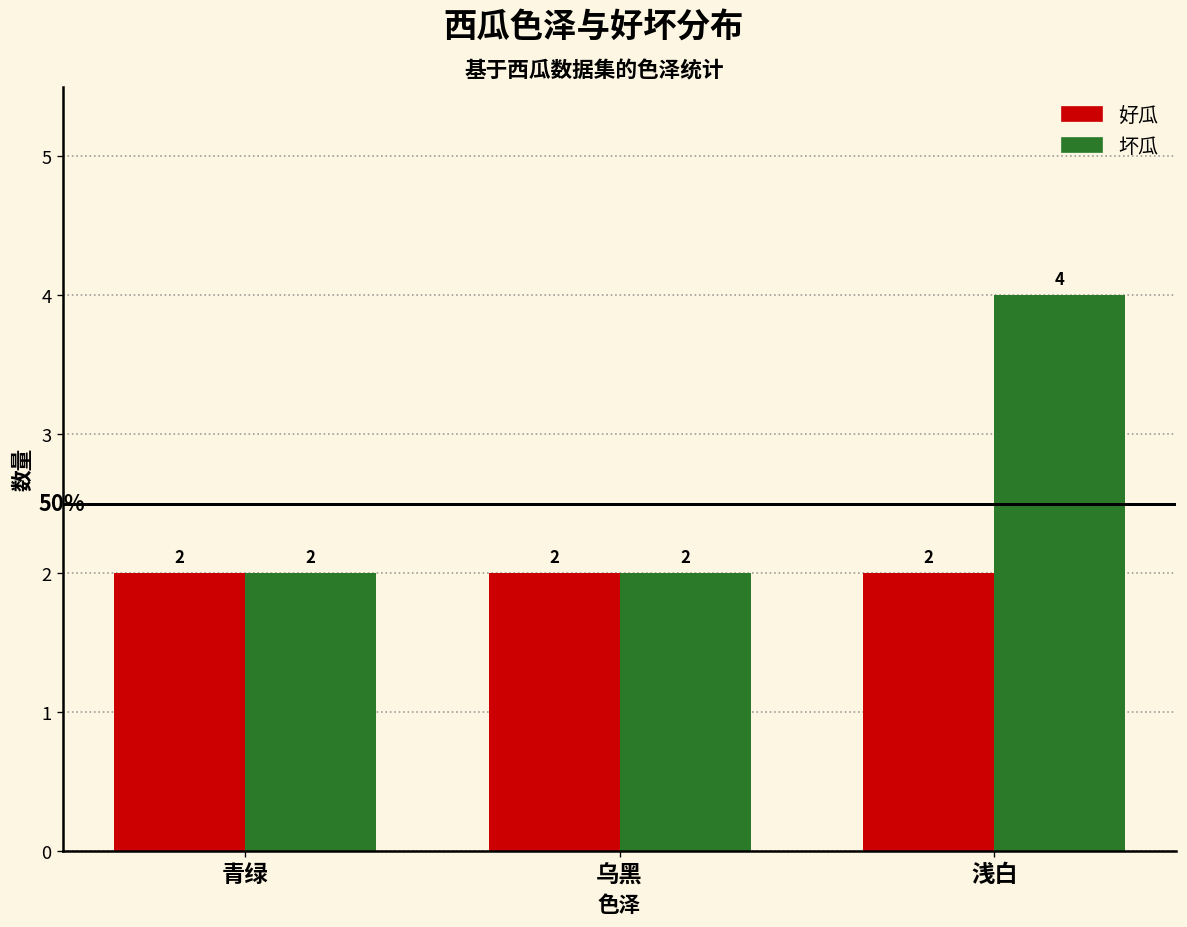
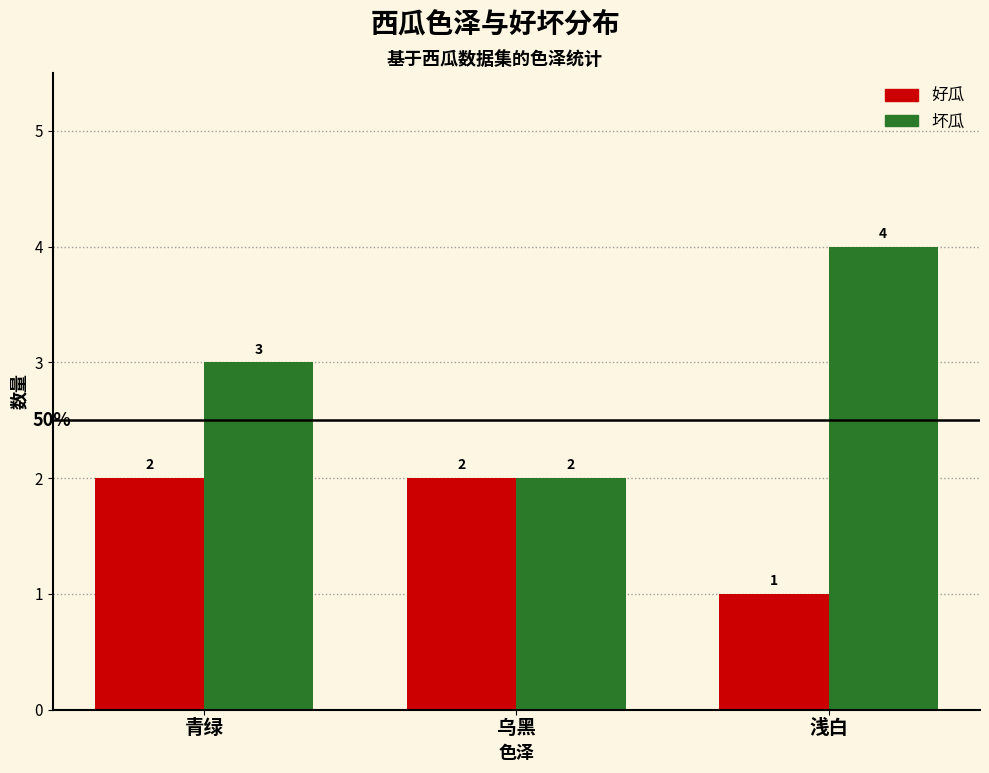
  {
    "好瓜": {
      "青绿": 2,
      "乌黑": 2,
-     "浅白": 2
+     "浅白": 1
    },
    "坏瓜": {
-     "青绿": 2,
+     "青绿": 3,
      "乌黑": 2,
      "浅白": 4
    }
  }
